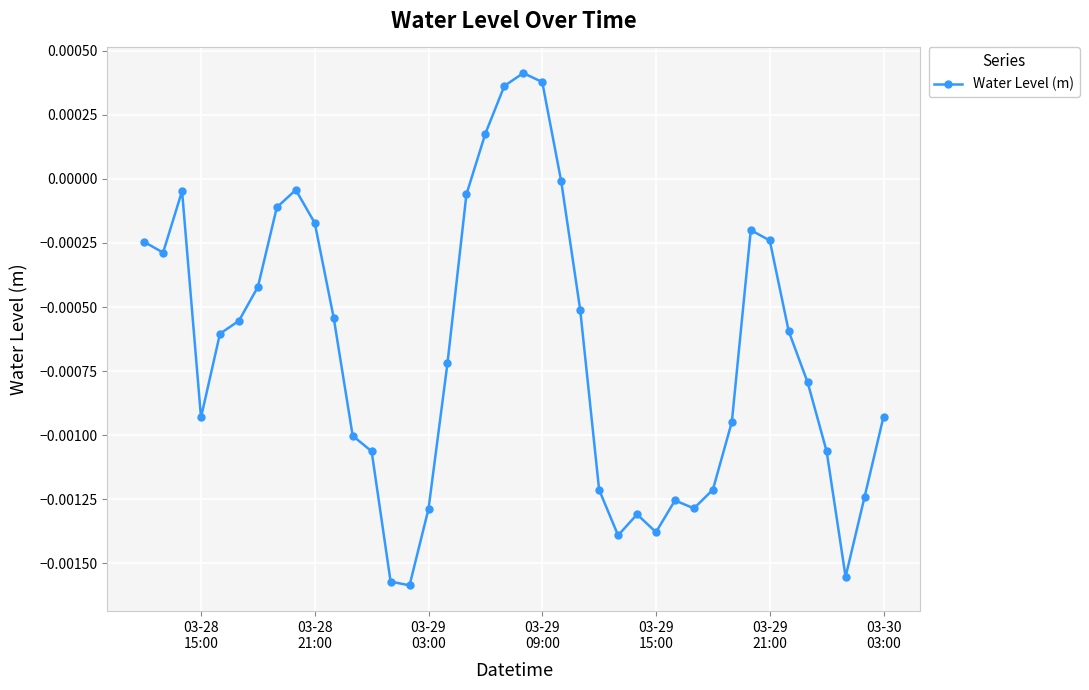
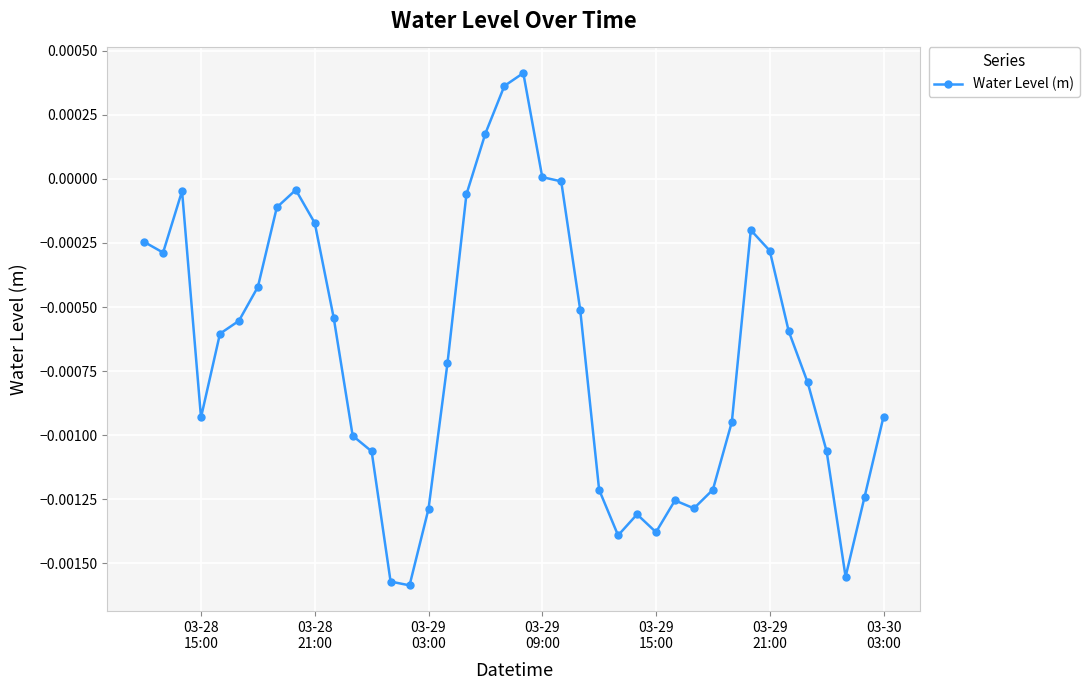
  {
    "03-28 15:00": -0.00093,
    "03-28 21:00": -0.00017,
    "03-29 03:00": -0.00129,
-   "03-29 09:00": 0.00038,
+   "03-29 09:00": 0.00001,
    "03-29 15:00": -0.00138,
-   "03-29 21:00": -0.00024,
+   "03-29 21:00": -0.00028,
    "03-30 03:00": -0.00093
  }
